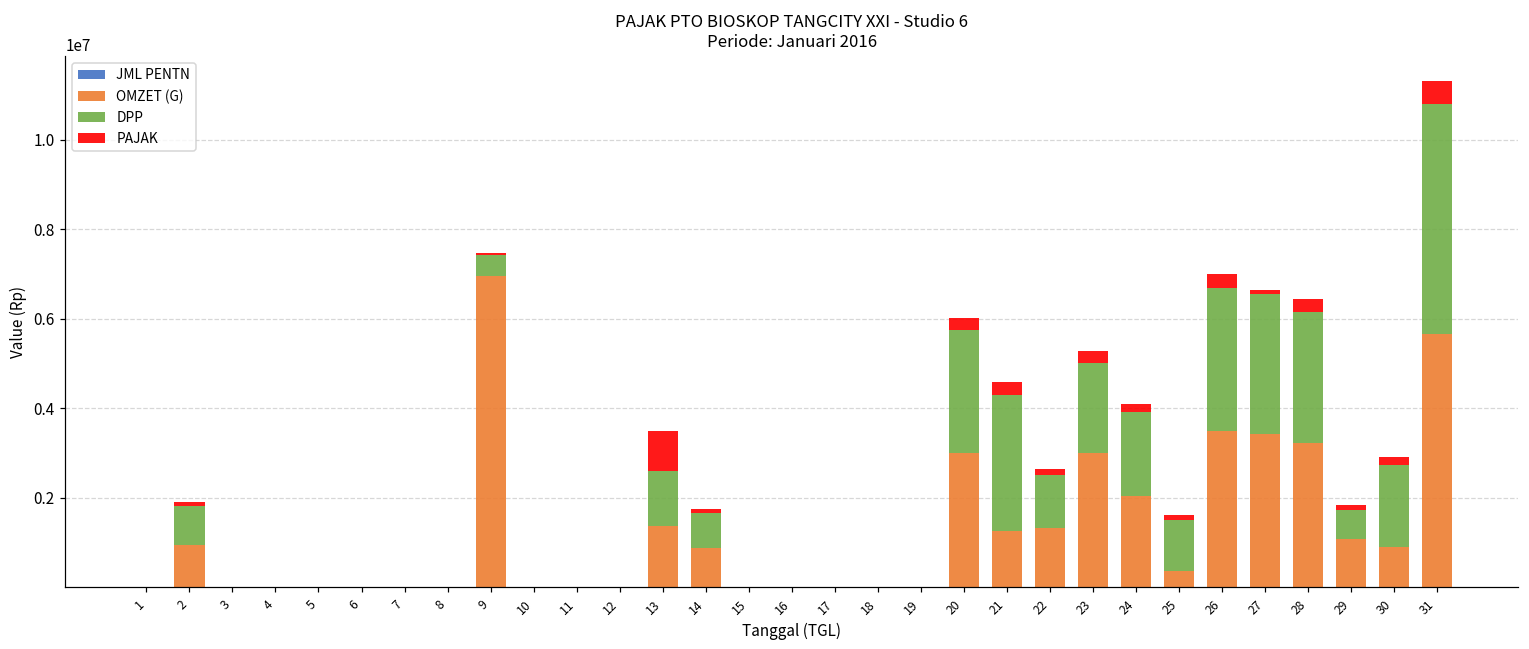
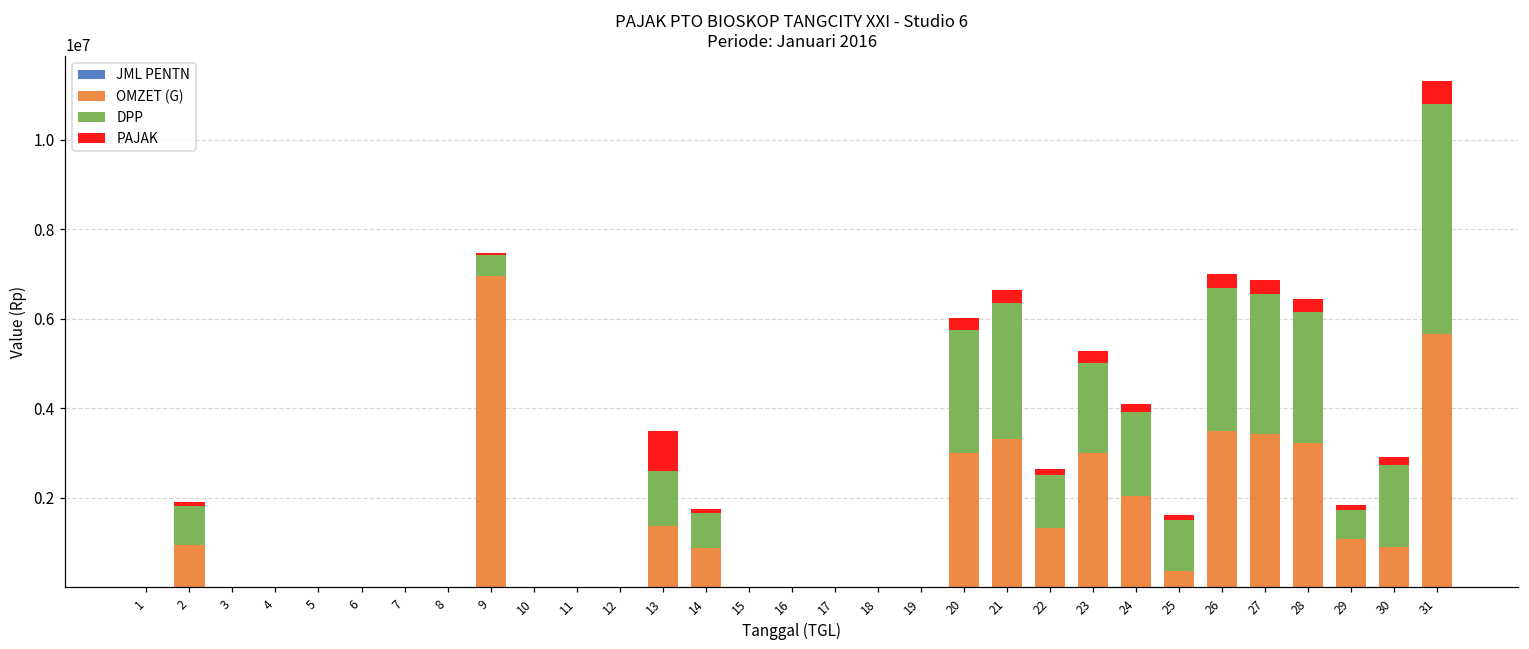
  {
    "JML PENTN": {
      "1": 0,
      "3": 0,
      "4": 0,
      "5": 0,
      "6": 0,
      "7": 0,
      "8": 0,
      "10": 0,
      "11": 0,
      "12": 0,
      "15": 0,
      "16": 0,
      "17": 0,
      "18": 0,
      "19": 0
    },
    "OMZET (G)": {
      "1": 0,
      "2": 1000000,
      "3": 0,
      "4": 0,
      "5": 0,
      "6": 0,
      "7": 0,
      "8": 0,
      "9": 7000000,
      "10": 0,
      "11": 0,
      "12": 0,
      "13": 1400000,
      "14": 900000,
      "15": 0,
      "16": 0,
      "17": 0,
      "18": 0,
      "19": 0,
      "20": 3000000,
-     "21": 1300000,
+     "21": 3300000,
      "22": 1300000,
      "23": 3000000,
      "24": 2100000,
      "25": 400000,
      "26": 3500000,
      "27": 3400000,
      "28": 3200000,
      "29": 1100000,
      "30": 900000,
      "31": 5700000
    },
    "DPP": {
      "1": 0,
      "2": 900000,
      "3": 0,
      "4": 0,
      "5": 0,
      "6": 0,
      "7": 0,
      "8": 0,
      "9": 500000,
      "10": 0,
      "11": 0,
      "12": 0,
      "13": 1200000,
      "14": 800000,
      "15": 0,
      "16": 0,
      "17": 0,
      "18": 0,
      "19": 0,
      "20": 2700000,
      "21": 3000000,
      "22": 1200000,
      "23": 2000000,
      "24": 1900000,
      "25": 1100000,
      "26": 3200000,
      "27": 3100000,
      "28": 2900000,
      "29": 700000,
      "30": 1800000,
      "31": 5100000
    },
    "PAJAK": {
      "1": 0,
      "2": 100000,
      "3": 0,
      "4": 0,
      "5": 0,
      "6": 0,
      "7": 0,
      "8": 0,
      "10": 0,
      "11": 0,
      "12": 0,
      "13": 900000,
      "14": 100000,
      "15": 0,
      "16": 0,
      "17": 0,
      "18": 0,
      "19": 0,
      "20": 300000,
      "21": 300000,
      "22": 100000,
      "23": 300000,
      "24": 200000,
      "25": 100000,
      "26": 300000,
-     "27": 100000,
+     "27": 300000,
      "28": 300000,
      "29": 100000,
      "30": 200000,
      "31": 500000
    }
  }
